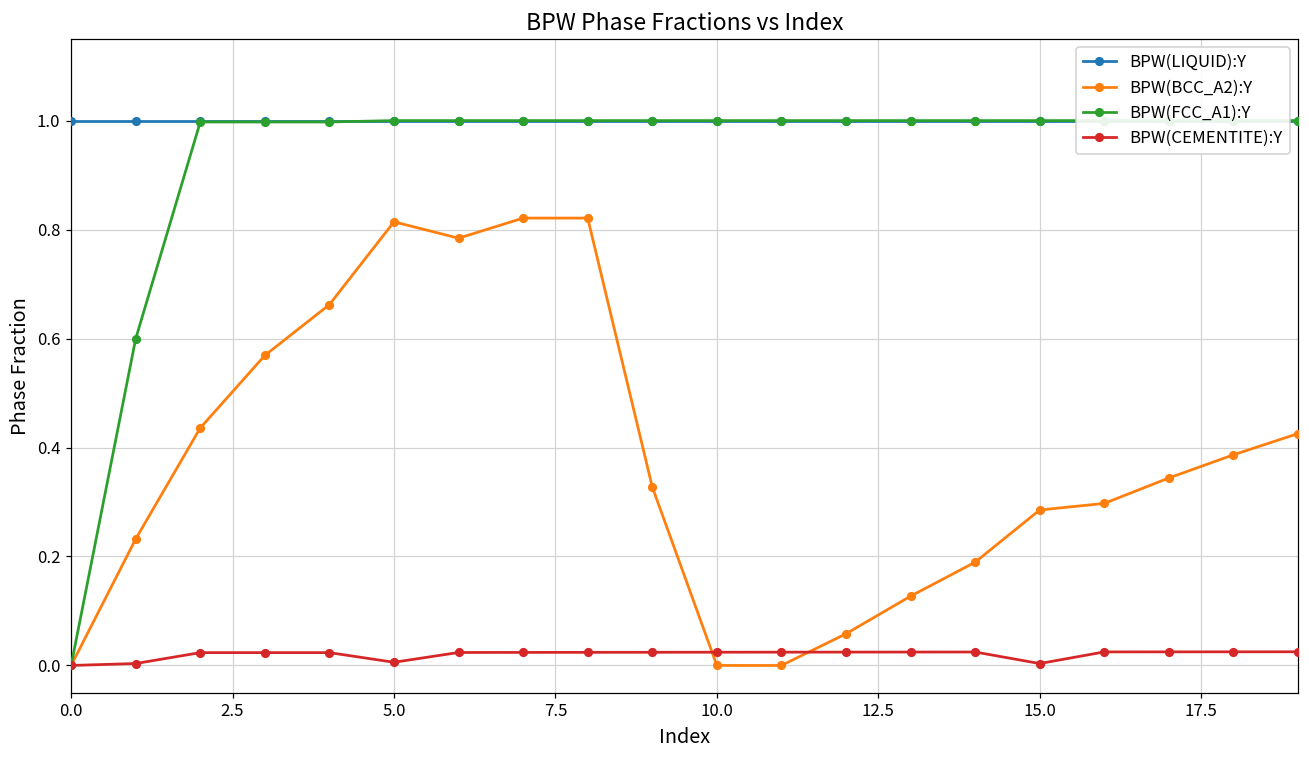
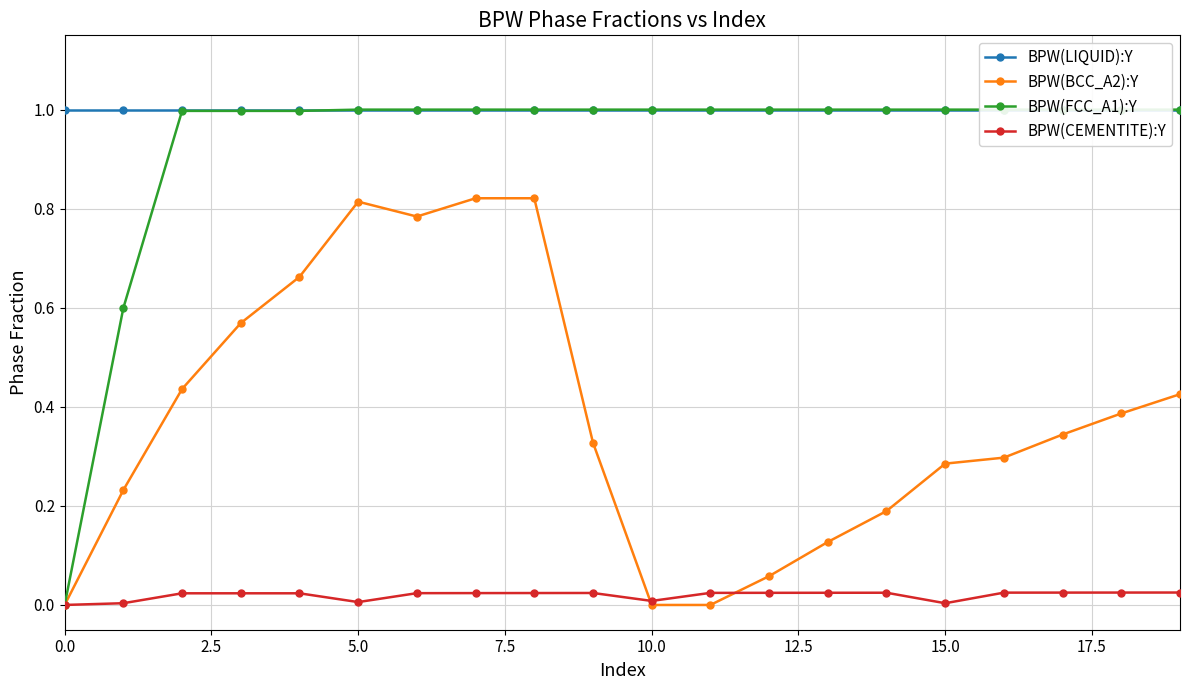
  {
    "BPW(LIQUID):Y": {
      "0.0": 1.00
    },
    "BPW(BCC_A2):Y": {
      "5.0": 0.81,
      "10.0": 0.00,
      "15.0": 0.29
    },
    "BPW(CEMENTITE):Y": {
      "5.0": 0.01,
-     "10.0": 0.02,
+     "10.0": 0.01,
      "15.0": 0.00
    }
  }
